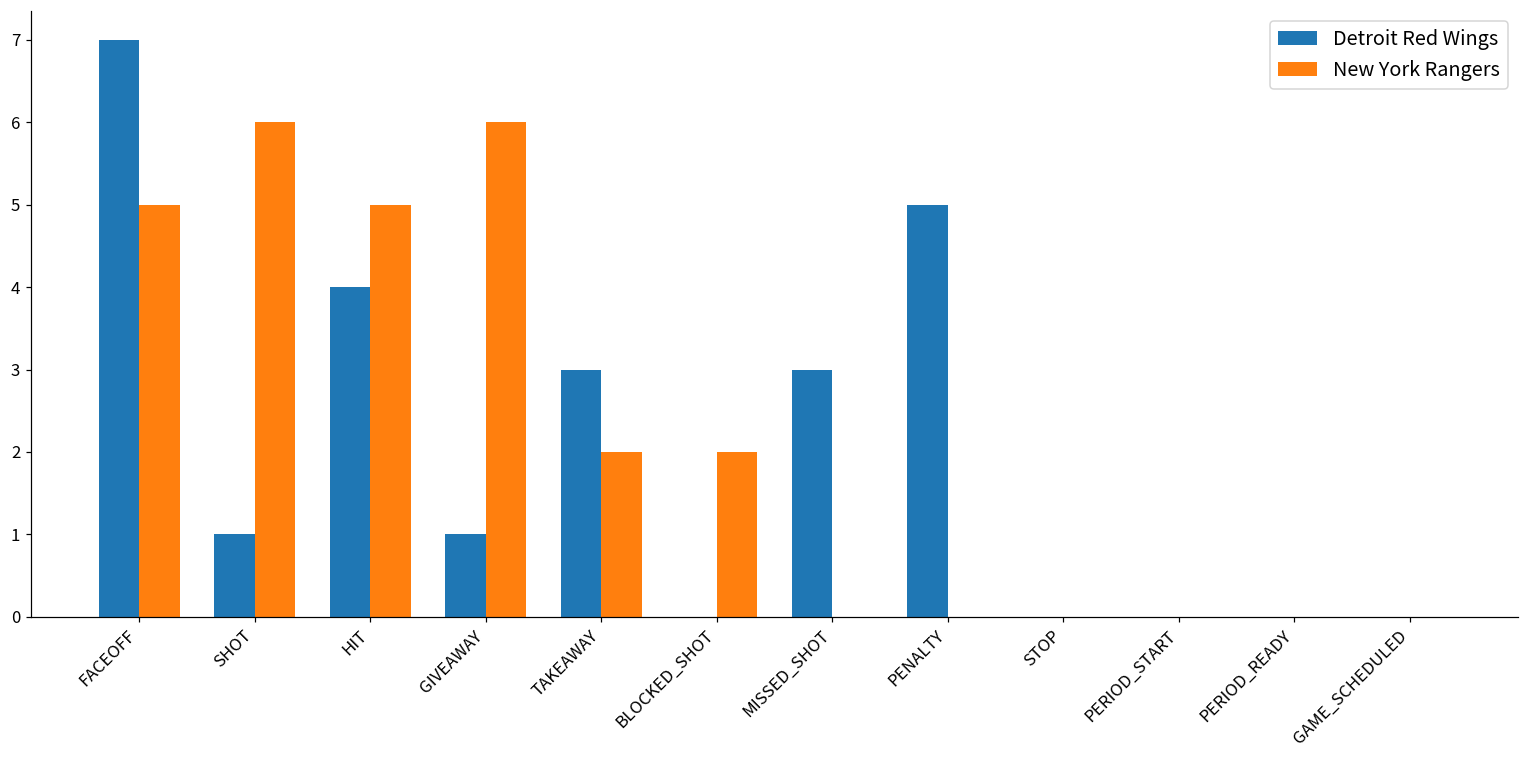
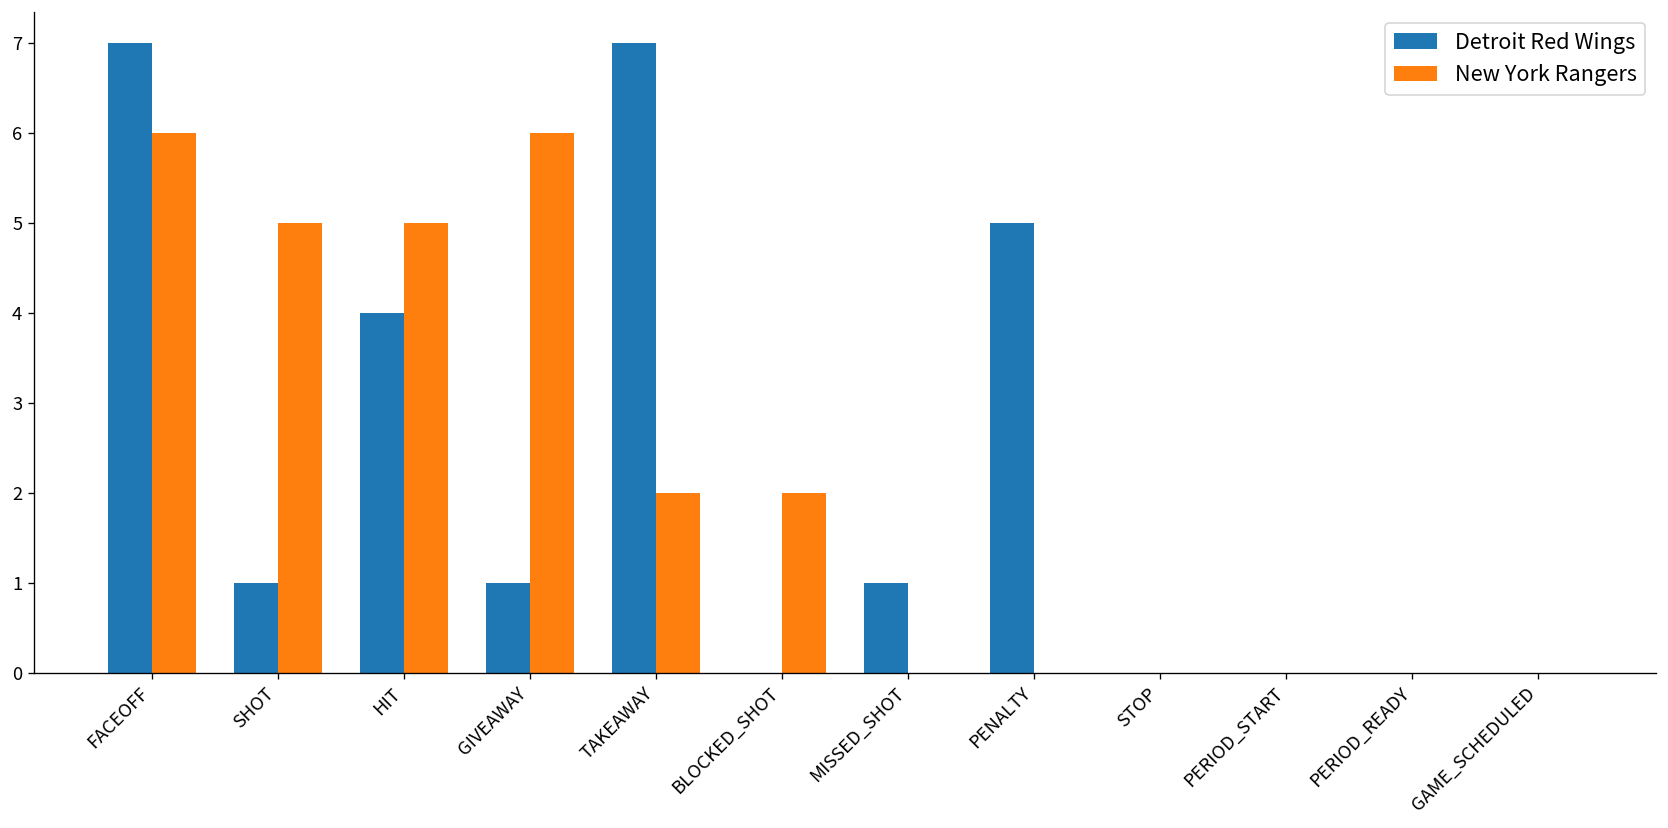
  {
    "Detroit Red Wings": {
      "FACEOFF": 7,
      "SHOT": 1,
      "HIT": 4,
      "GIVEAWAY": 1,
-     "TAKEAWAY": 3,
+     "TAKEAWAY": 7,
      "BLOCKED_SHOT": 0,
-     "MISSED_SHOT": 3,
+     "MISSED_SHOT": 1,
      "PENALTY": 5,
      "STOP": 0,
      "PERIOD_START": 0,
      "PERIOD_READY": 0,
      "GAME_SCHEDULED": 0
    },
    "New York Rangers": {
-     "FACEOFF": 5,
-     "SHOT": 6,
+     "FACEOFF": 6,
+     "SHOT": 5,
      "HIT": 5,
      "GIVEAWAY": 6,
      "TAKEAWAY": 2,
      "BLOCKED_SHOT": 2,
      "MISSED_SHOT": 0,
      "PENALTY": 0,
      "STOP": 0,
      "PERIOD_START": 0,
      "PERIOD_READY": 0,
      "GAME_SCHEDULED": 0
    }
  }
